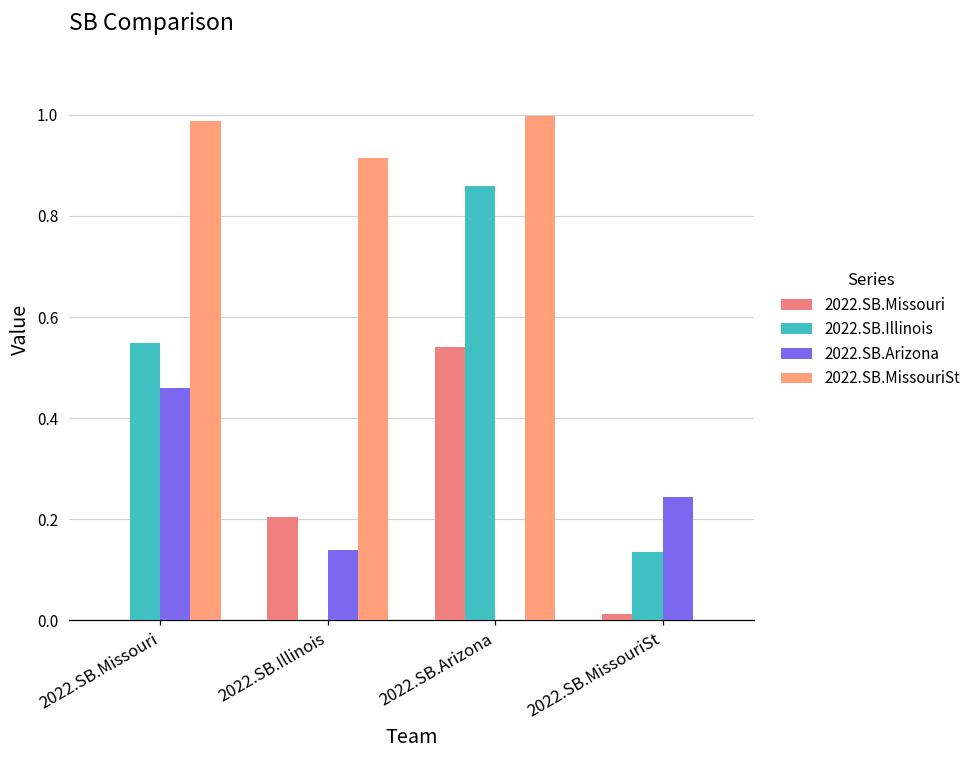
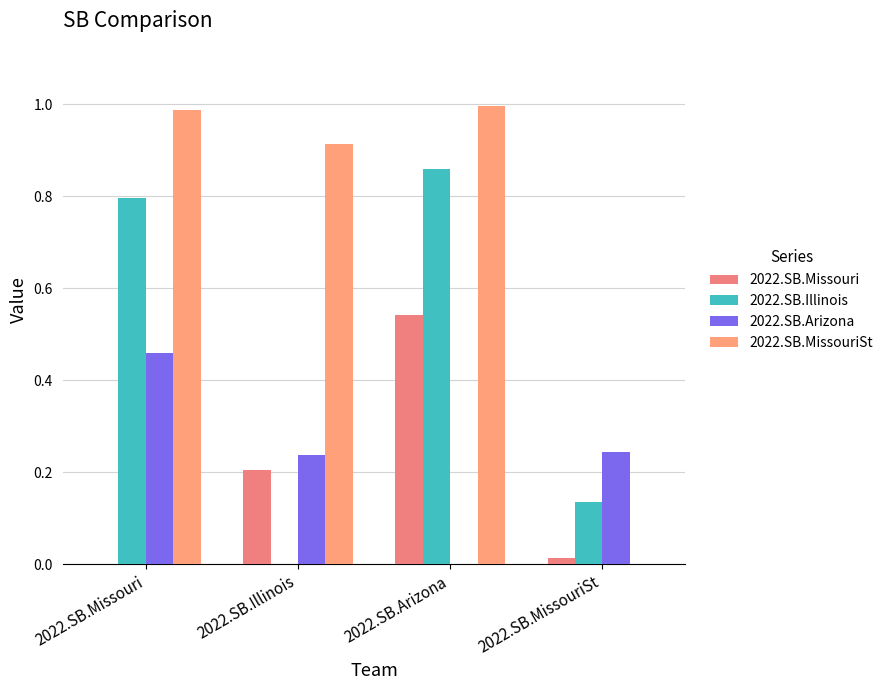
  {
    "2022.SB.Illinois": {
-     "2022.SB.Missouri": 0.55,
+     "2022.SB.Missouri": 0.80,
      "2022.SB.Illinois": 0.00,
      "2022.SB.Arizona": 0.86,
      "2022.SB.MissouriSt": 0.14
    },
    "2022.SB.Arizona": {
      "2022.SB.Missouri": 0.46,
-     "2022.SB.Illinois": 0.14,
+     "2022.SB.Illinois": 0.24,
      "2022.SB.Arizona": 0.00,
      "2022.SB.MissouriSt": 0.24
    }
  }
